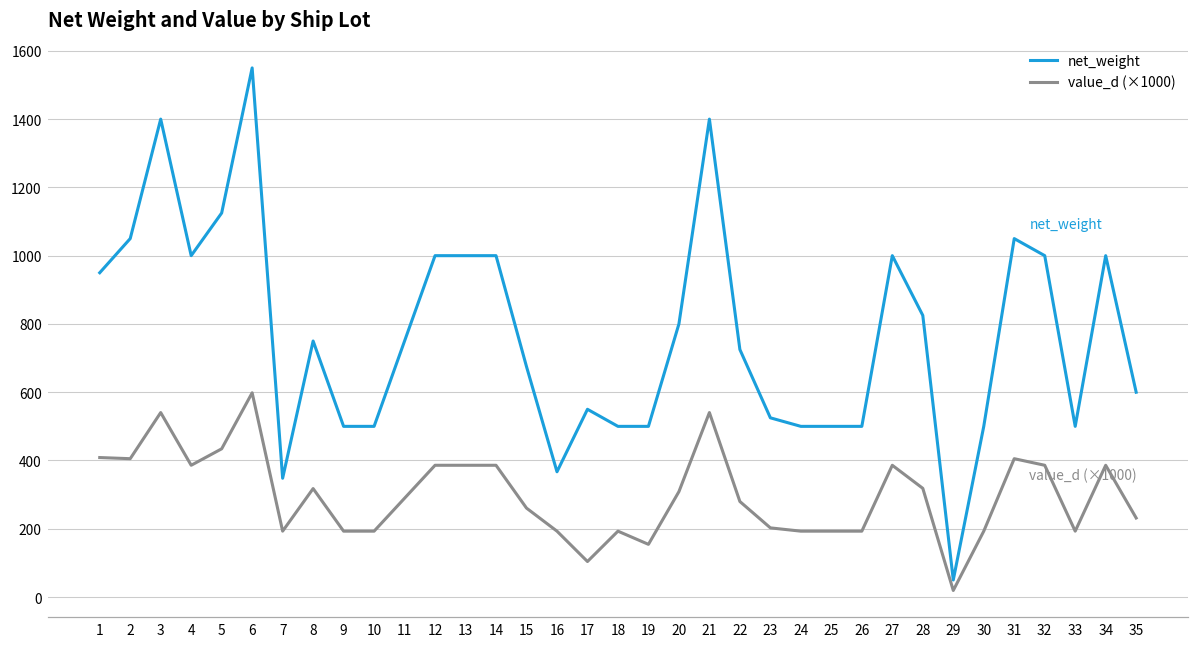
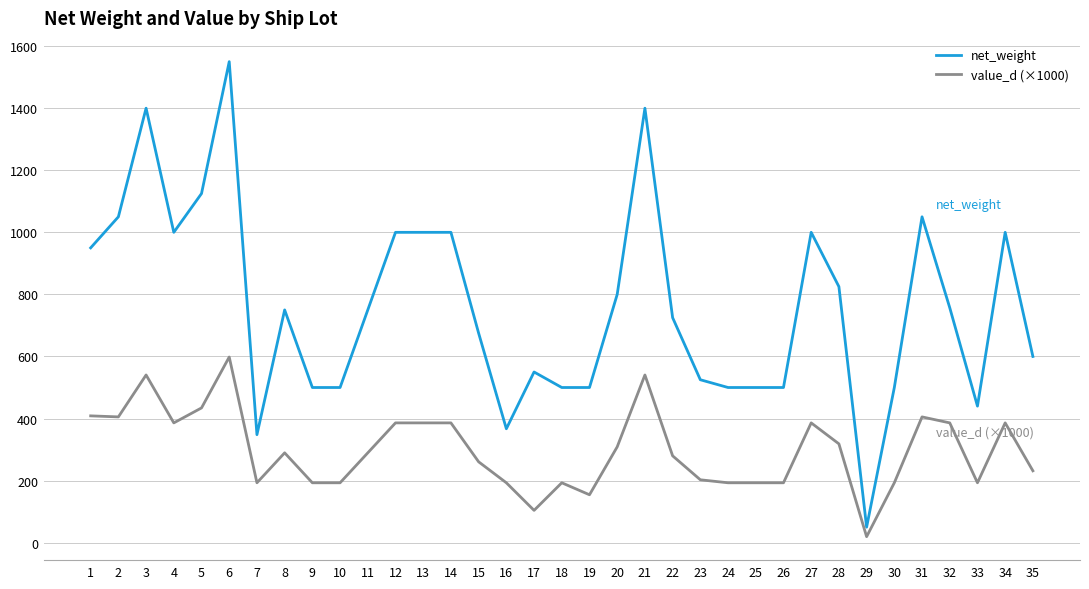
  {
    "net_weight": {
      "1": 950,
      "2": 1050,
      "3": 1400,
      "4": 1000,
      "5": 1130,
      "6": 1550,
      "7": 350,
      "8": 750,
      "9": 500,
      "10": 500,
      "11": 750,
      "12": 1000,
      "13": 1000,
      "14": 1000,
      "15": 680,
      "16": 370,
      "17": 550,
      "18": 500,
      "19": 500,
      "20": 800,
      "21": 1400,
      "22": 730,
      "23": 530,
      "24": 500,
      "25": 500,
      "26": 500,
      "27": 1000,
      "28": 830,
      "29": 50,
      "30": 500,
      "31": 1050,
-     "32": 1000,
-     "33": 500,
+     "32": 760,
+     "33": 440,
      "34": 1000,
      "35": 600
    },
    "value_d (×1000)": {
      "1": 410,
      "2": 410,
      "3": 540,
      "4": 390,
      "5": 430,
      "6": 600,
      "7": 190,
-     "8": 320,
+     "8": 290,
      "9": 190,
      "10": 190,
      "11": 290,
      "12": 390,
      "13": 390,
      "14": 390,
      "15": 260,
      "16": 190,
      "17": 100,
      "18": 190,
      "19": 150,
      "20": 310,
      "21": 540,
      "22": 280,
      "23": 200,
      "24": 190,
      "25": 190,
      "26": 190,
      "27": 390,
      "28": 320,
      "29": 20,
      "30": 190,
      "31": 410,
      "33": 190,
      "35": 230
    }
  }
